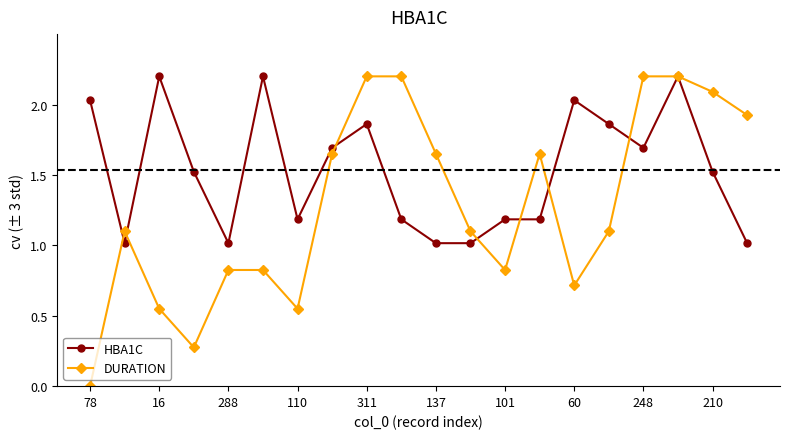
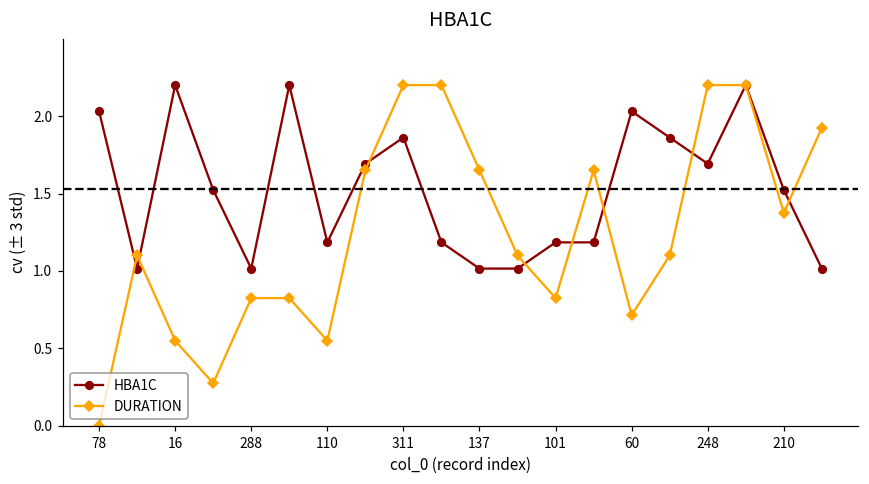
  {
    "HBA1C": {
      "78": 2.03,
      "16": 2.20,
      "288": 1.02,
      "110": 1.18,
      "311": 1.86,
      "137": 1.02,
      "101": 1.18,
      "60": 2.03,
      "248": 1.69,
      "210": 1.52
    },
    "DURATION": {
      "78": 0.00,
      "16": 0.55,
      "288": 0.83,
      "110": 0.55,
      "311": 2.20,
      "137": 1.65,
      "101": 0.83,
      "60": 0.72,
      "248": 2.20,
-     "210": 2.09
+     "210": 1.38
    }
  }
